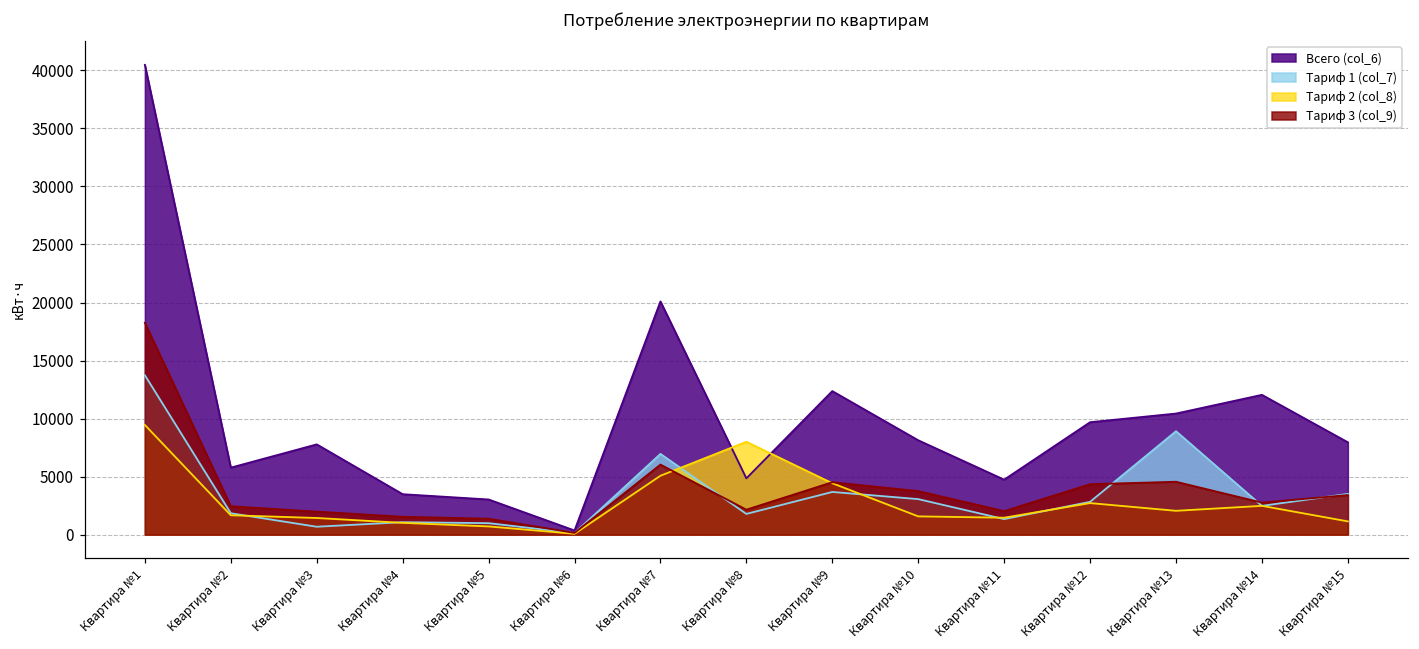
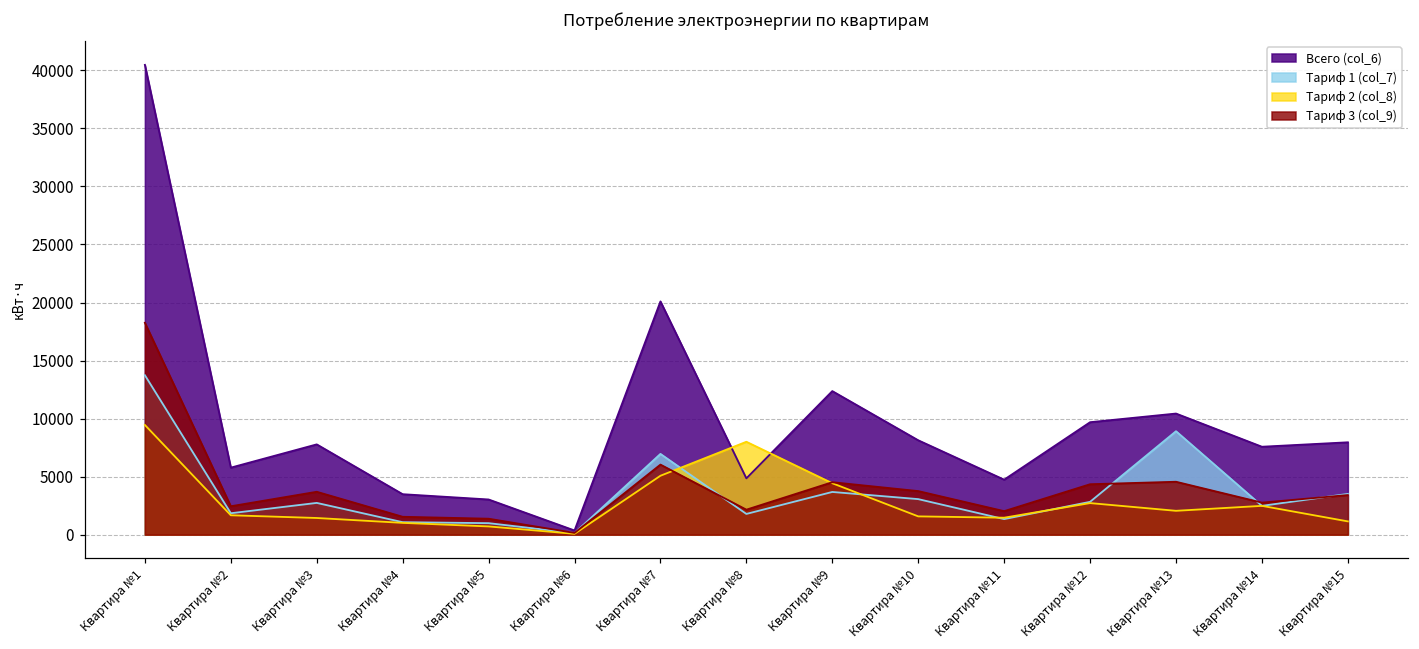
  {
    "Всего (col_6)": {
      "Квартира №1": 40500,
      "Квартира №2": 5800,
      "Квартира №3": 7800,
      "Квартира №4": 3500,
      "Квартира №5": 3000,
      "Квартира №7": 20100,
      "Квартира №8": 4900,
      "Квартира №9": 12400,
      "Квартира №10": 8100,
      "Квартира №11": 4700,
      "Квартира №12": 9700,
      "Квартира №13": 10400,
-     "Квартира №14": 12000,
+     "Квартира №14": 7600,
      "Квартира №15": 8000
    },
    "Тариф 1 (col_7)": {
      "Квартира №1": 13700,
-     "Квартира №3": 700,
+     "Квартира №3": 2700,
      "Квартира №5": 1000,
      "Квартира №7": 7000,
      "Квартира №8": 1800,
      "Квартира №9": 3700,
      "Квартира №10": 3100,
      "Квартира №13": 8900
    },
    "Тариф 2 (col_8)": {
      "Квартира №1": 9500,
      "Квартира №3": 1400,
      "Квартира №5": 700,
      "Квартира №7": 5100,
      "Квартира №8": 8000,
      "Квартира №10": 1600,
      "Квартира №13": 2100,
      "Квартира №15": 1100
    },
    "Тариф 3 (col_9)": {
      "Квартира №1": 18300,
      "Квартира №2": 2400,
-     "Квартира №3": 2000,
+     "Квартира №3": 3700,
      "Квартира №4": 1500,
      "Квартира №5": 1400,
      "Квартира №7": 6000,
      "Квартира №8": 2200,
      "Квартира №10": 3800,
      "Квартира №11": 2000,
      "Квартира №12": 4300,
      "Квартира №13": 4600,
      "Квартира №14": 2800
    }
  }
